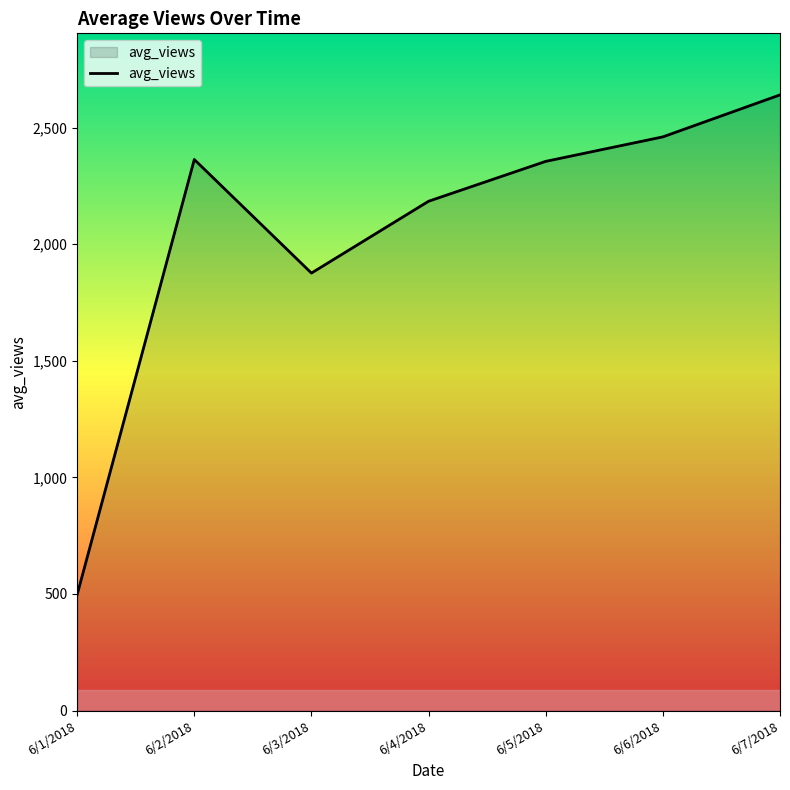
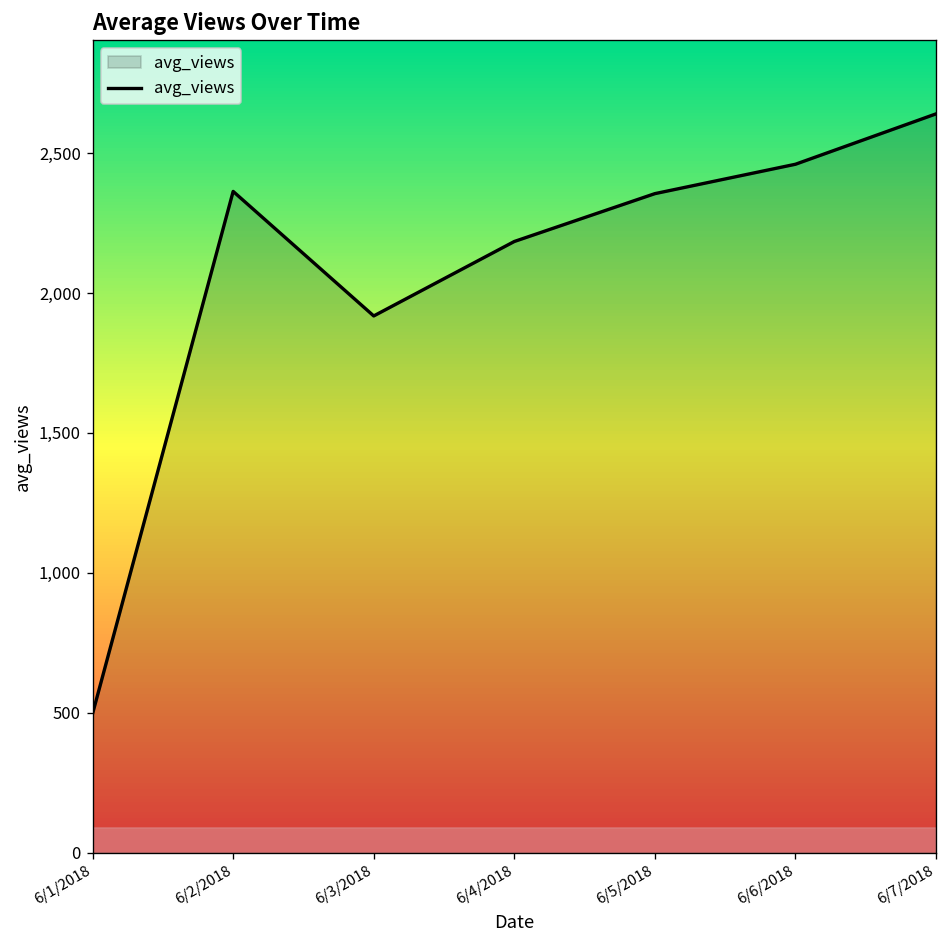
  {
    "6/1/2018": "500",
    "6/2/2018": "2,360",
-   "6/3/2018": "1,880",
+   "6/3/2018": "1,920",
    "6/4/2018": "2,180",
    "6/5/2018": "2,360",
    "6/6/2018": "2,460",
    "6/7/2018": "2,640"
  }
